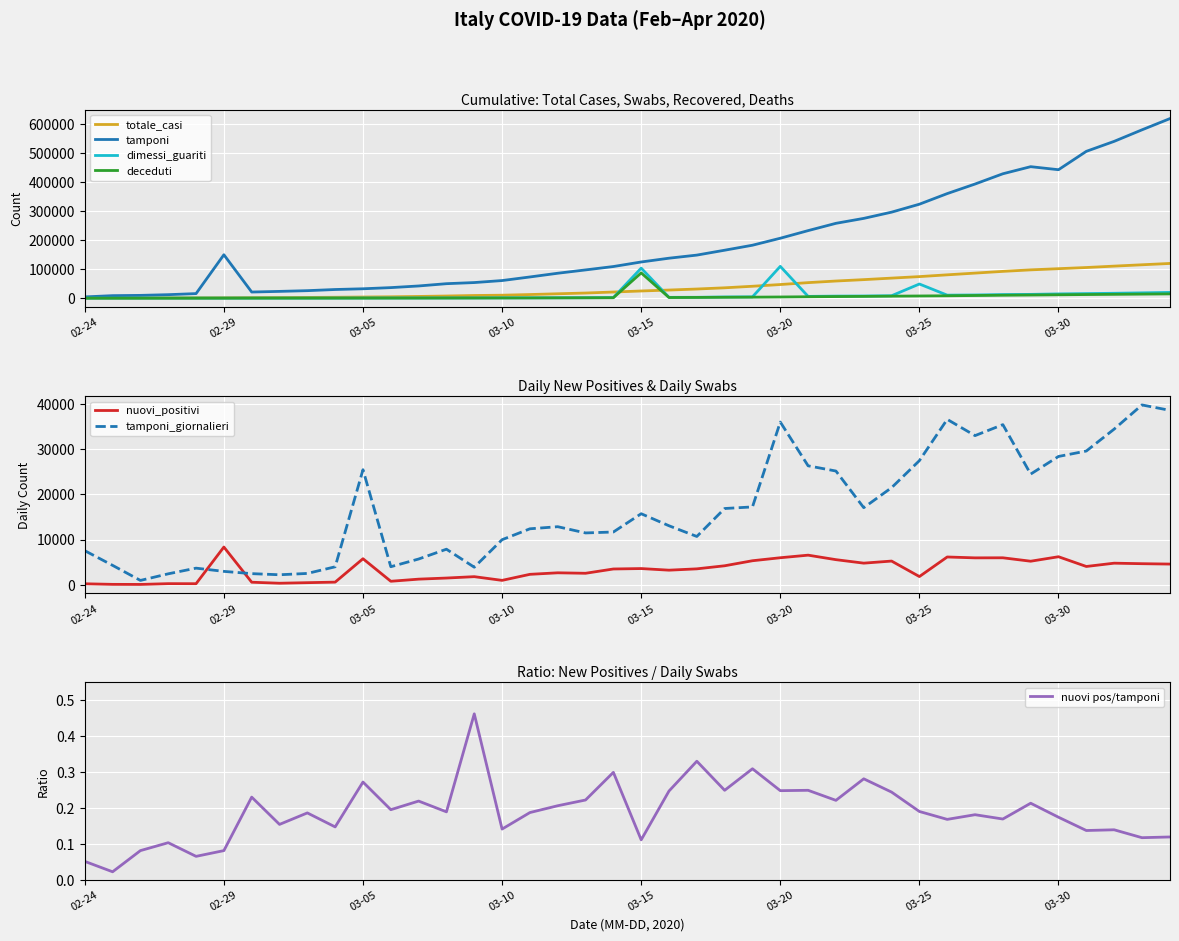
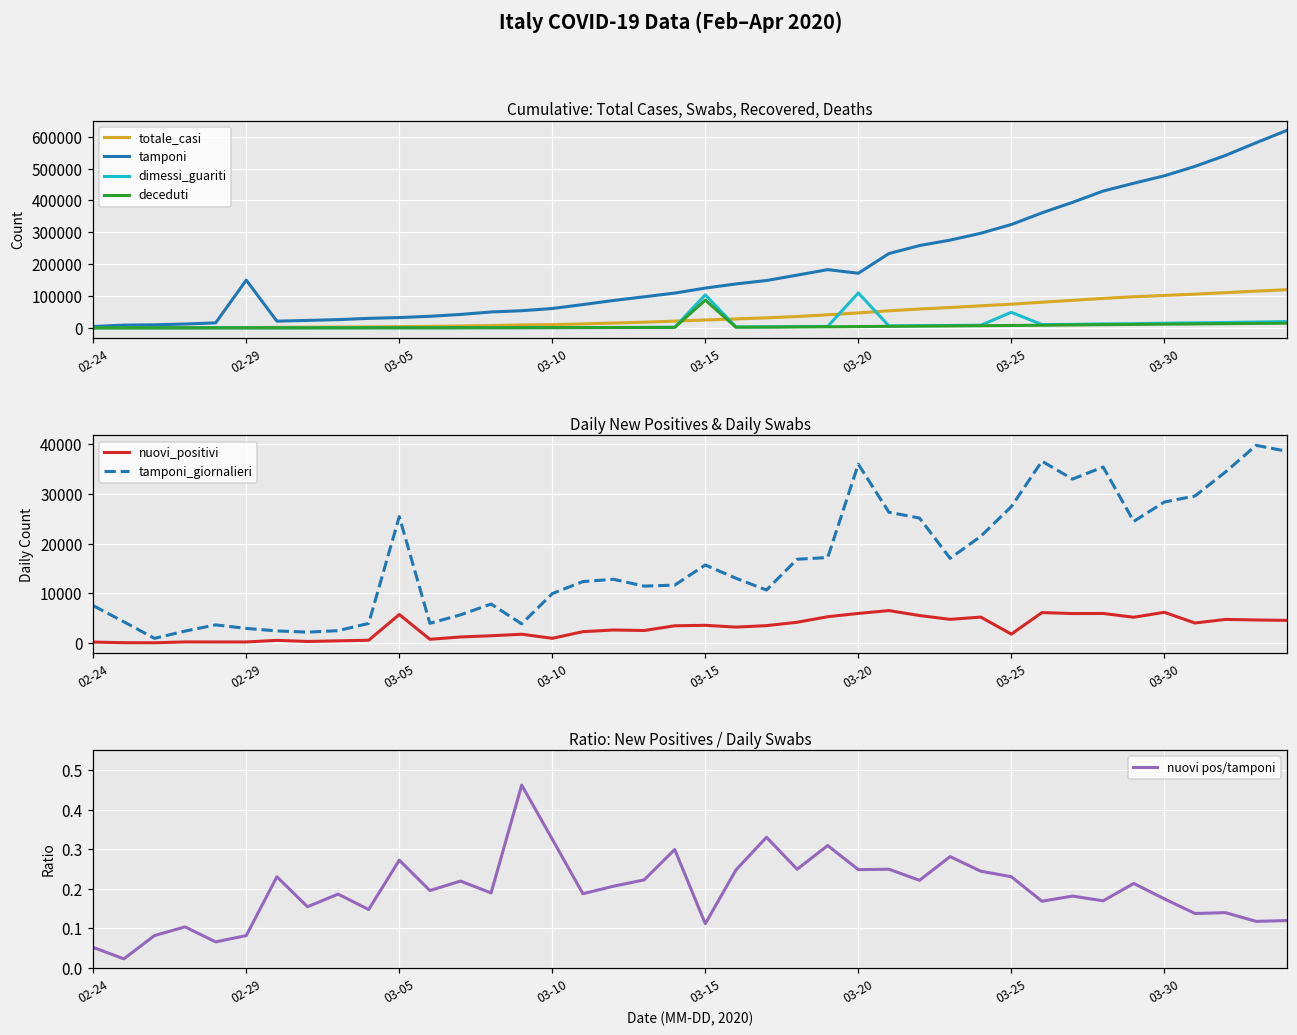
  {
    "Cumulative: Total Cases, Swabs, Recovered, Deaths": {
      "totale_casi": {
        "03-10": 10000,
        "03-15": 20000,
        "03-20": 50000,
        "03-25": 70000,
        "03-30": 100000
      },
      "tamponi": {
        "02-29": 150000,
        "03-05": 30000,
        "03-10": 60000,
        "03-15": 120000,
-       "03-20": 210000,
+       "03-20": 170000,
        "03-25": 320000,
-       "03-30": 440000
+       "03-30": 480000
      },
      "dimessi_guariti": {
        "03-15": 100000,
        "03-20": 110000,
        "03-25": 50000
      },
      "deceduti": {
        "03-15": 90000,
        "03-20": 0,
        "03-25": 10000
      }
    },
    "Daily New Positives & Daily Swabs": {
      "nuovi_positivi": {
        "02-24": 0,
-       "02-29": 8000,
+       "02-29": 0,
        "03-05": 6000,
        "03-10": 1000,
        "03-15": 4000,
        "03-20": 6000,
        "03-25": 2000,
        "03-30": 6000
      },
      "tamponi_giornalieri": {
        "02-24": 8000,
        "02-29": 3000,
        "03-05": 25000,
        "03-10": 10000,
        "03-15": 16000,
        "03-20": 36000,
        "03-25": 27000,
        "03-30": 28000
      }
    },
    "Ratio: New Positives / Daily Swabs": {
      "02-24": 0.05,
      "02-29": 0.08,
      "03-05": 0.27,
-     "03-10": 0.14,
+     "03-10": 0.33,
      "03-15": 0.11,
      "03-20": 0.25,
-     "03-25": 0.19,
+     "03-25": 0.23,
      "03-30": 0.17
    }
  }
